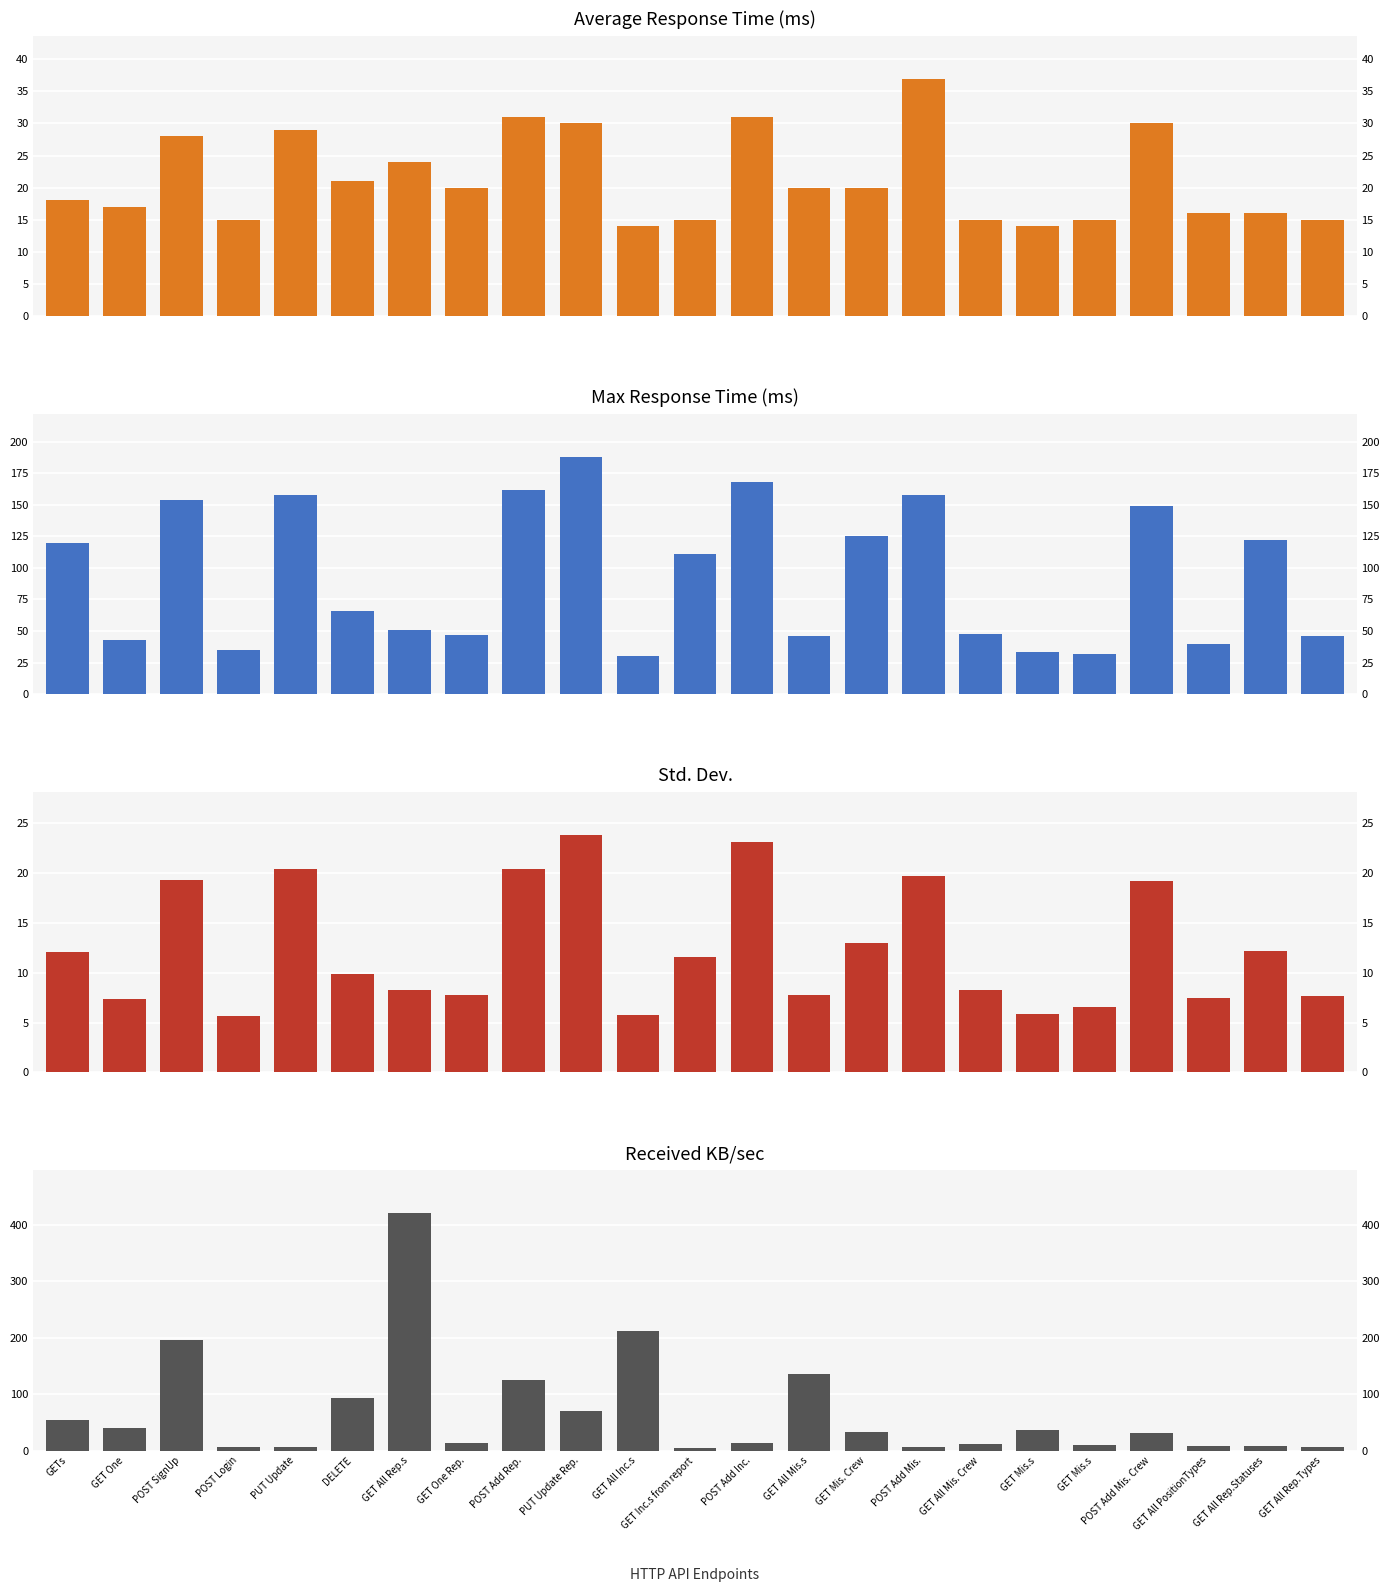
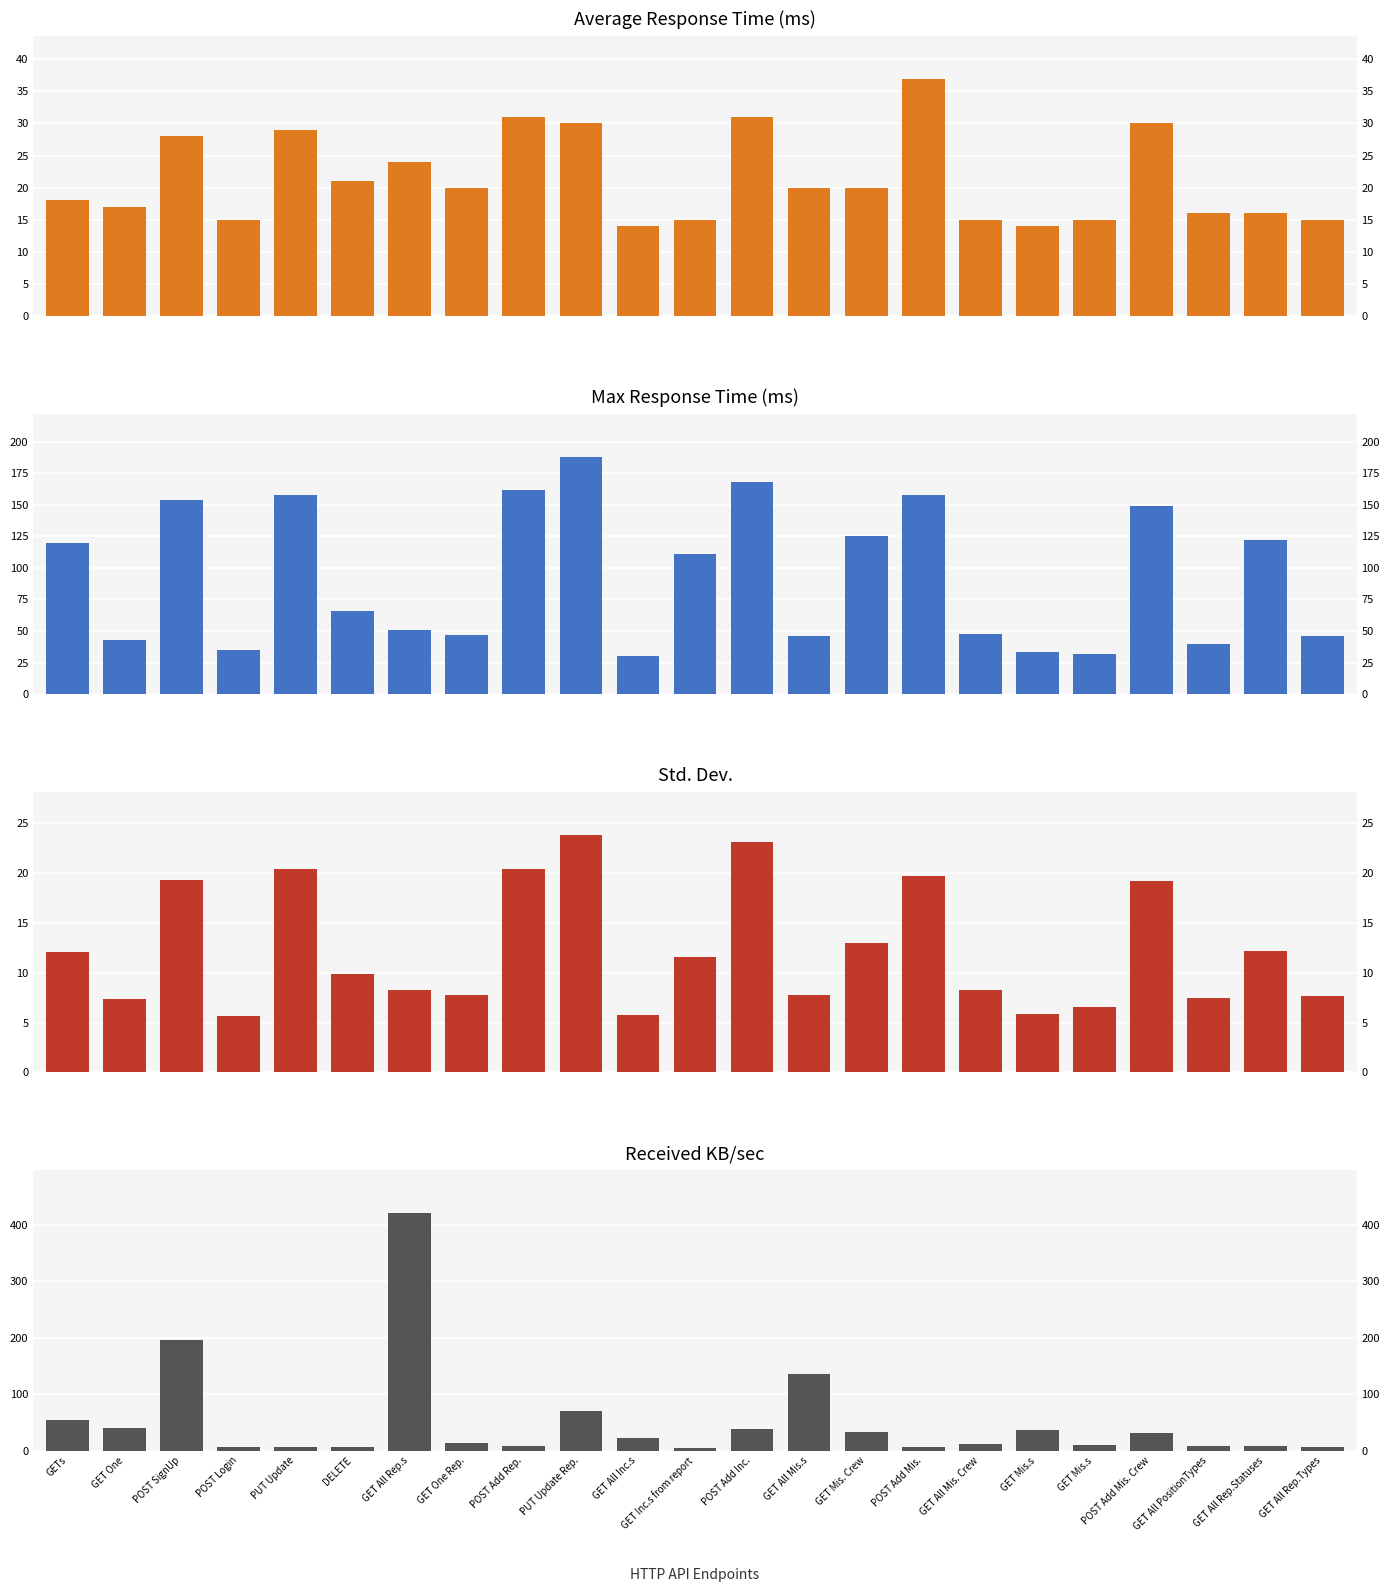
  {
    "Received KB/sec": {
      "GETs": 50,
      "GET One": 40,
      "POST SignUp": 200,
      "POST Login": 10,
      "PUT Update": 10,
-     "DELETE": 90,
+     "DELETE": 10,
      "GET All Rep.s": 420,
      "GET One Rep.": 10,
-     "POST Add Rep.": 120,
+     "POST Add Rep.": 10,
      "PUT Update Rep.": 70,
-     "GET All Inc.s": 210,
+     "GET All Inc.s": 20,
      "GET Inc.s from report": 10,
-     "POST Add Inc.": 10,
+     "POST Add Inc.": 40,
      "GET All Mis.s": 140,
      "GET Mis. Crew": 30,
      "POST Add Mis.": 10,
      "GET All Mis. Crew": 10,
      "POST Add Mis. Crew": 30,
      "GET All PositionTypes": 10,
      "GET All Rep.Statuses": 10,
      "GET All Rep.Types": 10
    }
  }
